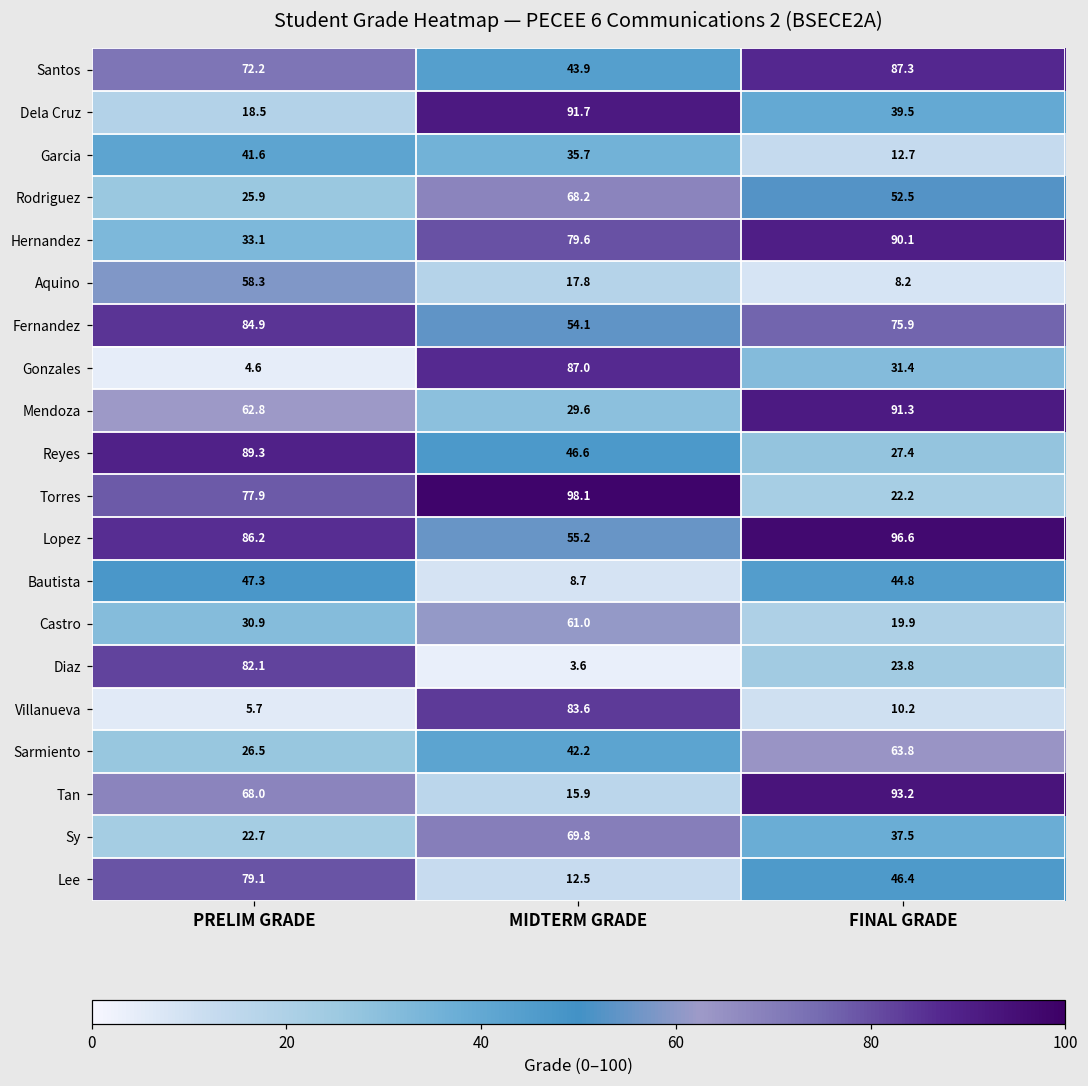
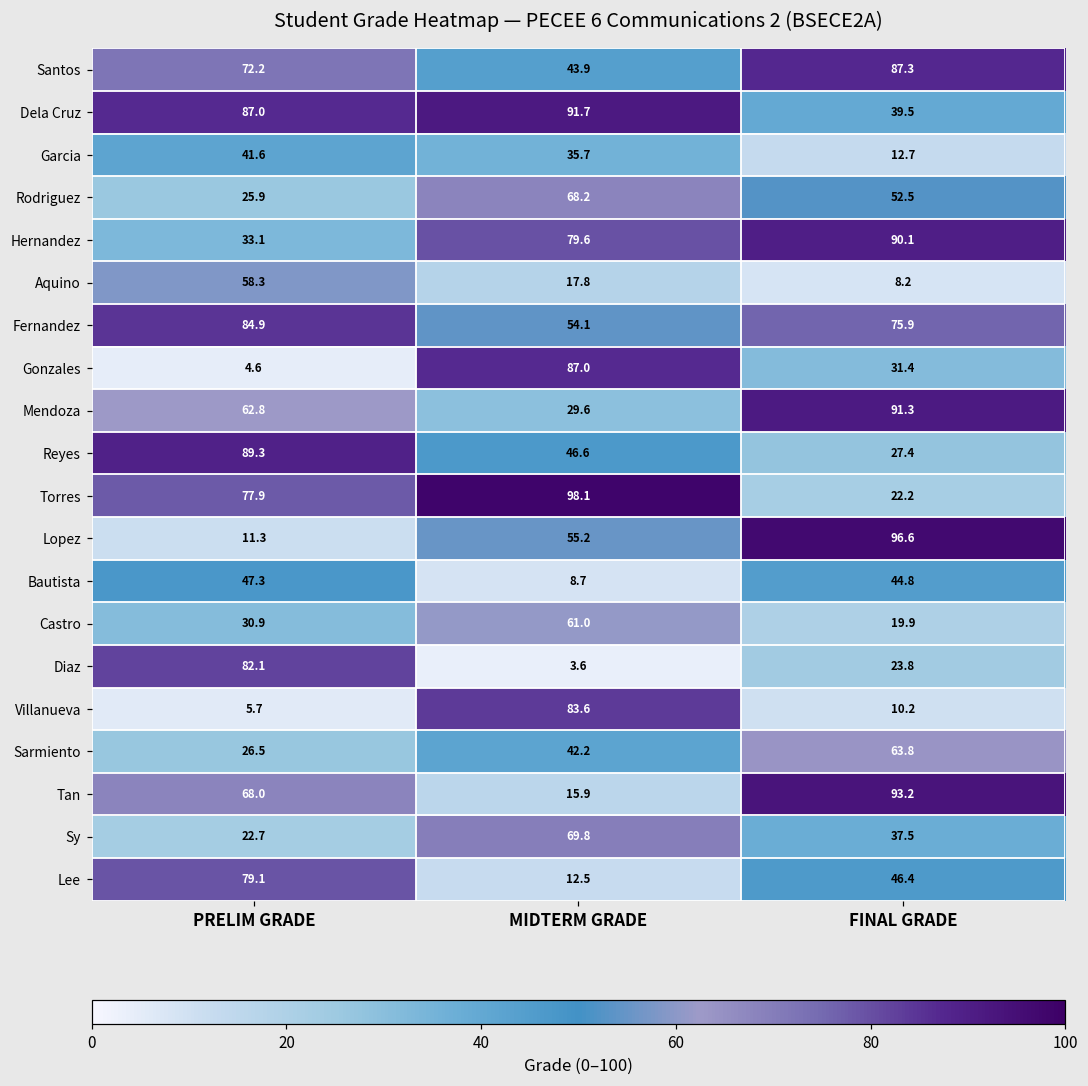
  {
    "Santos": {
      "PRELIM GRADE": 72.2,
      "MIDTERM GRADE": 43.9,
      "FINAL GRADE": 87.3
    },
    "Dela Cruz": {
-     "PRELIM GRADE": 18.5,
+     "PRELIM GRADE": 87.0,
      "MIDTERM GRADE": 91.7,
      "FINAL GRADE": 39.5
    },
    "Garcia": {
      "PRELIM GRADE": 41.6,
      "MIDTERM GRADE": 35.7,
      "FINAL GRADE": 12.7
    },
    "Rodriguez": {
      "PRELIM GRADE": 25.9,
      "MIDTERM GRADE": 68.2,
      "FINAL GRADE": 52.5
    },
    "Hernandez": {
      "PRELIM GRADE": 33.1,
      "MIDTERM GRADE": 79.6,
      "FINAL GRADE": 90.1
    },
    "Aquino": {
      "PRELIM GRADE": 58.3,
      "MIDTERM GRADE": 17.8,
      "FINAL GRADE": 8.2
    },
    "Fernandez": {
      "PRELIM GRADE": 84.9,
      "MIDTERM GRADE": 54.1,
      "FINAL GRADE": 75.9
    },
    "Gonzales": {
      "PRELIM GRADE": 4.6,
      "MIDTERM GRADE": 87.0,
      "FINAL GRADE": 31.4
    },
    "Mendoza": {
      "PRELIM GRADE": 62.8,
      "MIDTERM GRADE": 29.6,
      "FINAL GRADE": 91.3
    },
    "Reyes": {
      "PRELIM GRADE": 89.3,
      "MIDTERM GRADE": 46.6,
      "FINAL GRADE": 27.4
    },
    "Torres": {
      "PRELIM GRADE": 77.9,
      "MIDTERM GRADE": 98.1,
      "FINAL GRADE": 22.2
    },
    "Lopez": {
-     "PRELIM GRADE": 86.2,
+     "PRELIM GRADE": 11.3,
      "MIDTERM GRADE": 55.2,
      "FINAL GRADE": 96.6
    },
    "Bautista": {
      "PRELIM GRADE": 47.3,
      "MIDTERM GRADE": 8.7,
      "FINAL GRADE": 44.8
    },
    "Castro": {
      "PRELIM GRADE": 30.9,
      "MIDTERM GRADE": 61.0,
      "FINAL GRADE": 19.9
    },
    "Diaz": {
      "PRELIM GRADE": 82.1,
      "MIDTERM GRADE": 3.6,
      "FINAL GRADE": 23.8
    },
    "Villanueva": {
      "PRELIM GRADE": 5.7,
      "MIDTERM GRADE": 83.6,
      "FINAL GRADE": 10.2
    },
    "Sarmiento": {
      "PRELIM GRADE": 26.5,
      "MIDTERM GRADE": 42.2,
      "FINAL GRADE": 63.8
    },
    "Tan": {
      "PRELIM GRADE": 68.0,
      "MIDTERM GRADE": 15.9,
      "FINAL GRADE": 93.2
    },
    "Sy": {
      "PRELIM GRADE": 22.7,
      "MIDTERM GRADE": 69.8,
      "FINAL GRADE": 37.5
    },
    "Lee": {
      "PRELIM GRADE": 79.1,
      "MIDTERM GRADE": 12.5,
      "FINAL GRADE": 46.4
    }
  }
